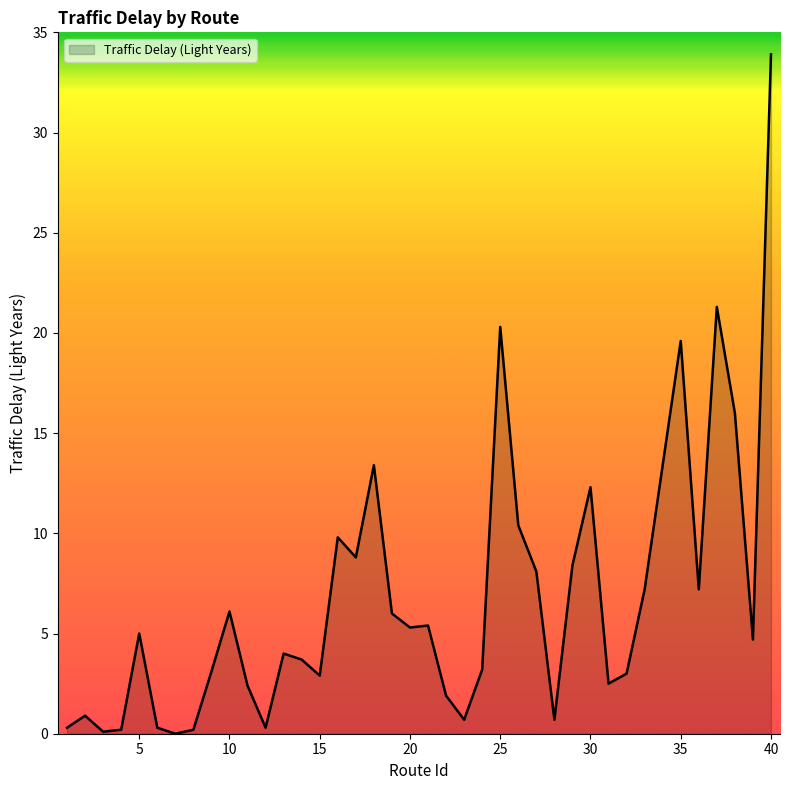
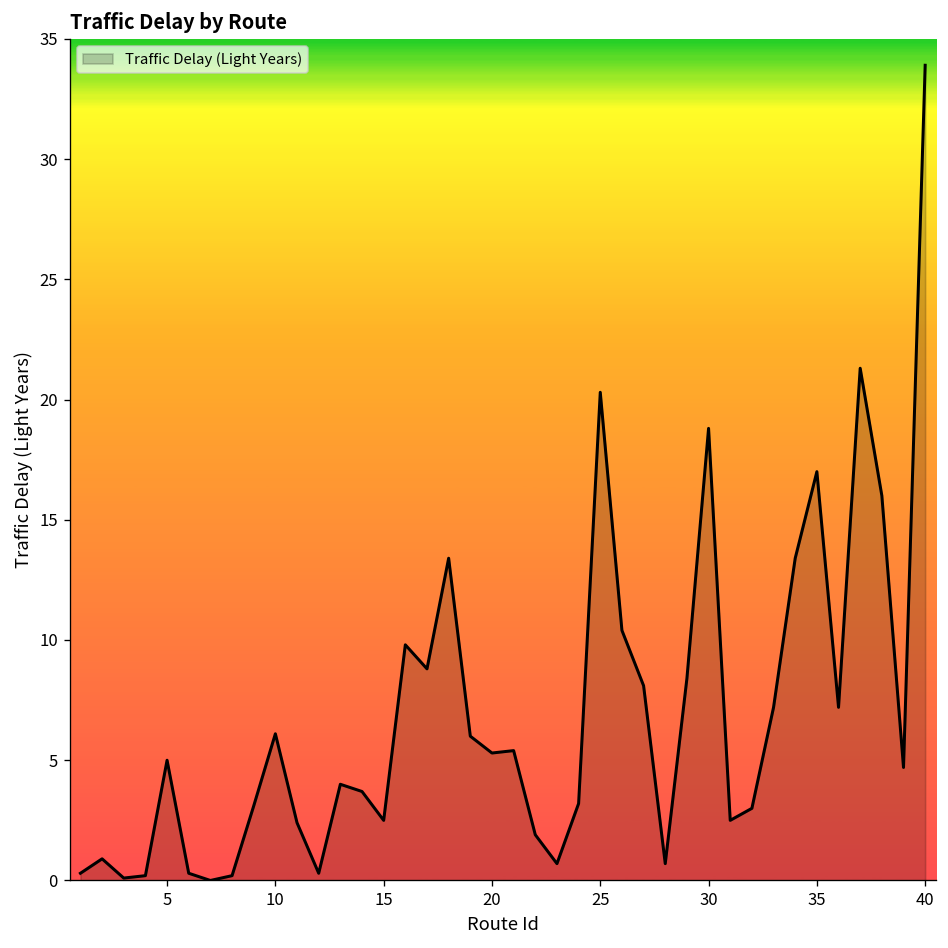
  {
    "5": 5.0,
    "10": 6.1,
-   "15": 2.9,
+   "15": 2.5,
    "20": 5.3,
    "25": 20.3,
-   "30": 12.3,
-   "35": 19.6,
+   "30": 18.8,
+   "35": 17.0,
    "40": 33.9
  }
